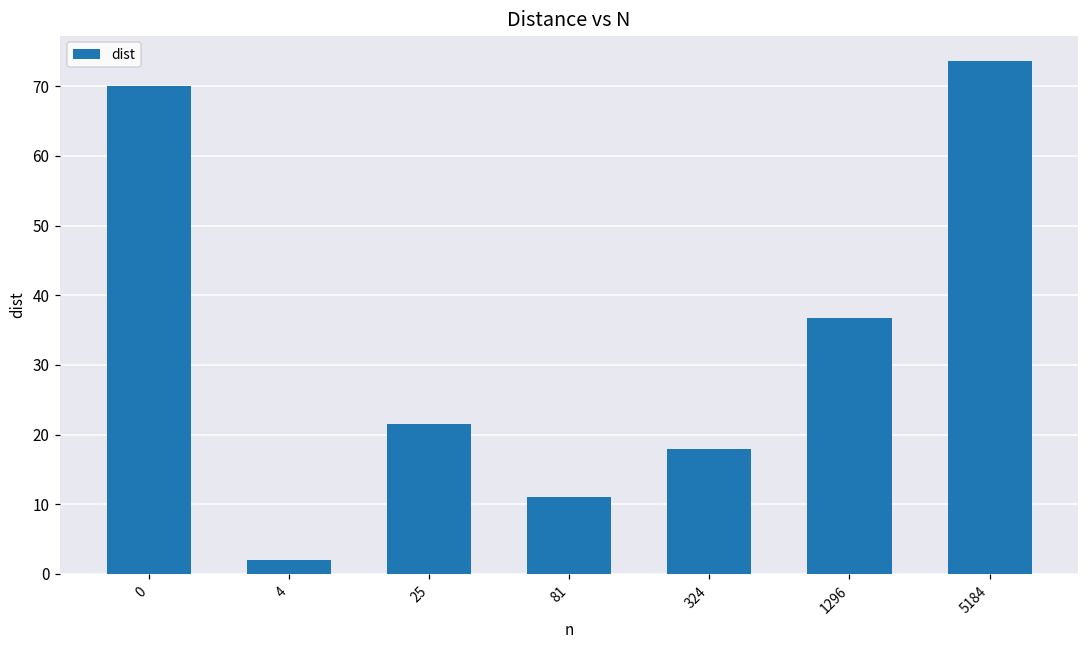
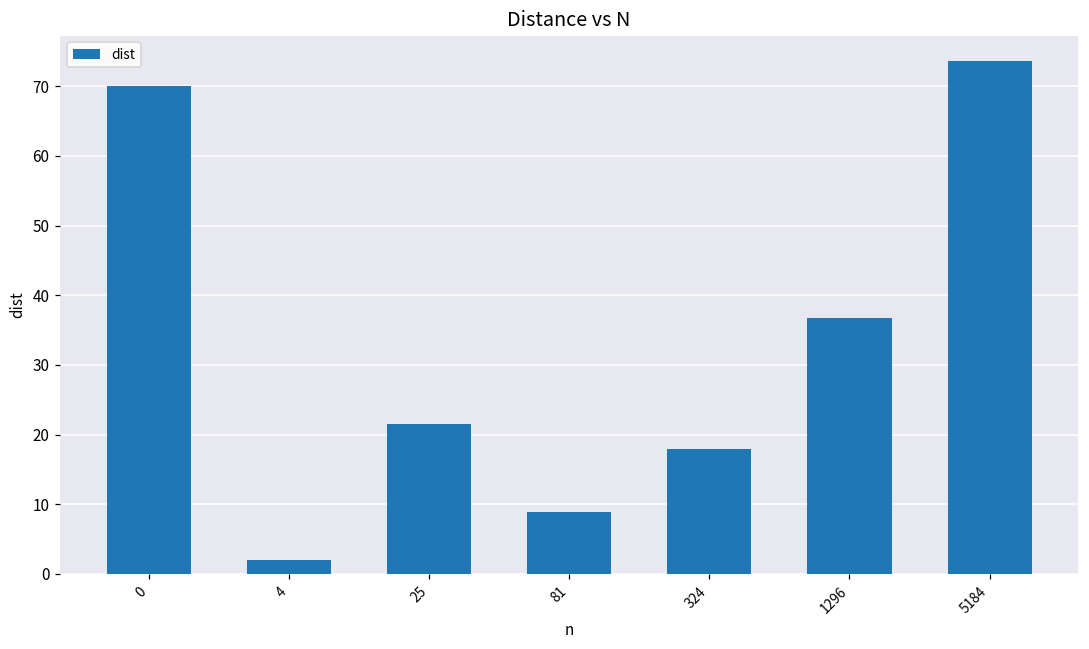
  {
    "0": 70,
    "4": 2,
    "25": 22,
-   "81": 11,
+   "81": 9,
    "324": 18,
    "1296": 37,
    "5184": 74
  }
